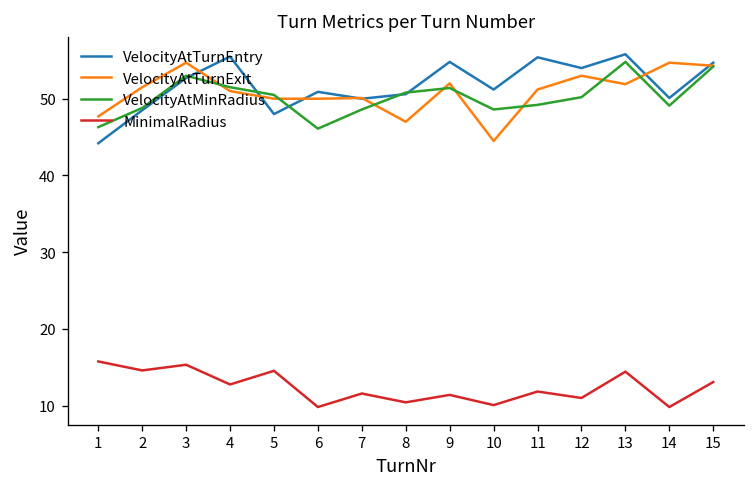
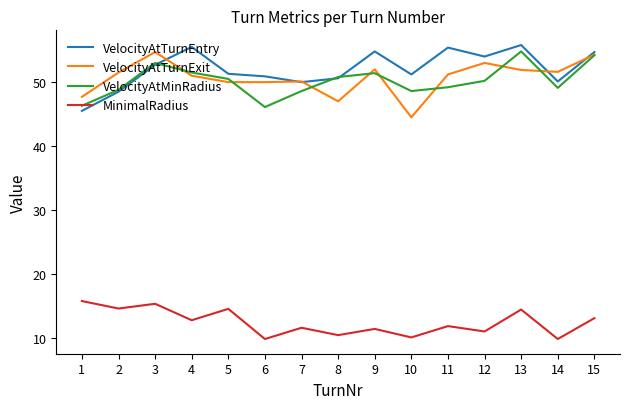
  {
    "VelocityAtTurnEntry": {
-     "1": 44,
+     "1": 46,
      "4": 56,
-     "5": 48,
+     "5": 51,
      "6": 51,
      "9": 55,
      "10": 51,
      "11": 55,
      "12": 54,
      "13": 56,
      "14": 50
    },
    "VelocityAtTurnExit": {
      "1": 48,
      "2": 52,
      "3": 55,
      "4": 51,
      "5": 50,
      "6": 50,
      "8": 47,
      "9": 52,
      "10": 45,
      "11": 51,
      "12": 53,
      "13": 52,
-     "14": 55
+     "14": 52
    },
    "VelocityAtMinRadius": {
      "1": 46,
      "4": 52,
      "5": 51,
      "6": 46,
      "7": 49,
      "9": 51,
      "10": 49,
      "11": 49,
      "12": 50,
      "13": 55,
      "14": 49
    },
    "MinimalRadius": {
      "1": 16,
      "2": 15,
      "3": 15,
      "4": 13,
      "5": 15,
      "6": 10,
      "7": 12,
      "8": 10,
      "9": 11,
      "10": 10,
      "11": 12,
      "12": 11,
      "13": 14,
      "14": 10,
      "15": 13
    }
  }
